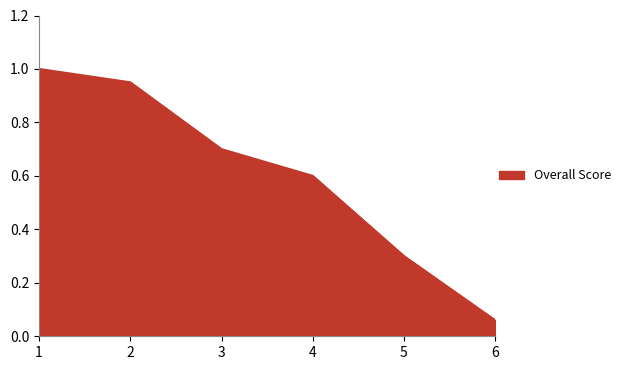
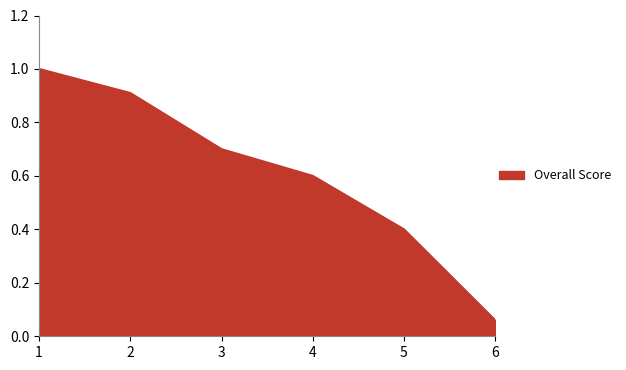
  {
    "1": 1.00,
-   "2": 0.95,
+   "2": 0.91,
    "3": 0.70,
    "4": 0.60,
-   "5": 0.3,
+   "5": 0.4,
    "6": 0.06
  }
